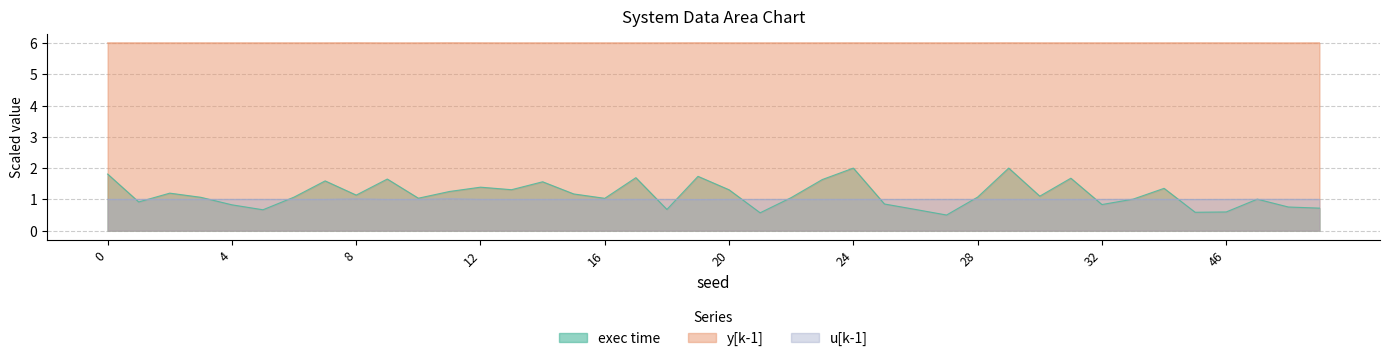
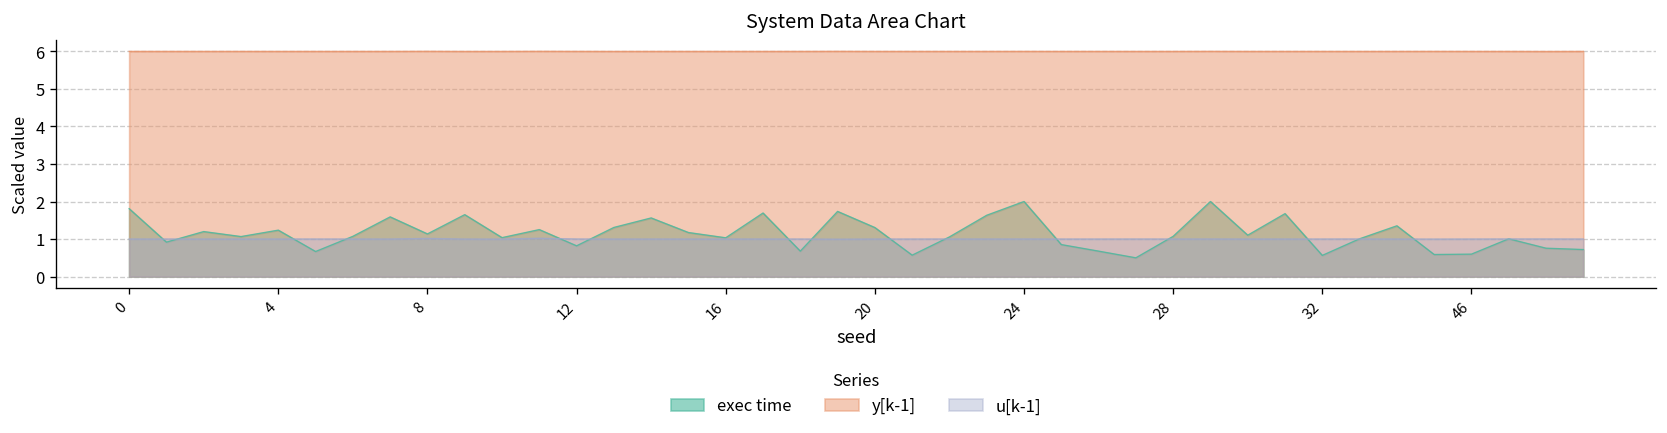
  {
    "exec time": {
      "0": 1.8,
-     "4": 0.8,
+     "4": 1.2,
      "8": 1.1,
-     "12": 1.4,
+     "12": 0.8,
      "20": 1.3,
      "24": 2.0,
-     "32": 0.8,
+     "32": 0.6,
      "46": 0.6
    },
    "y[k-1]": {
      "0": 6.0,
      "4": 6.0,
      "8": 6.0,
      "12": 6.0,
      "16": 6.0,
      "20": 6.0,
      "24": 6.0,
      "28": 6.0,
      "32": 6.0,
      "46": 6.0
    },
    "u[k-1]": {
      "0": 1.0,
      "4": 1.0,
      "8": 1.0,
      "12": 1.0,
      "20": 1.0,
      "24": 1.0,
      "32": 1.0,
      "46": 1.0
    }
  }
